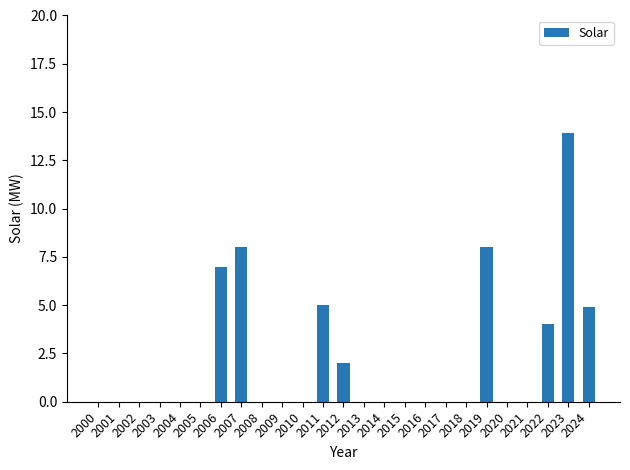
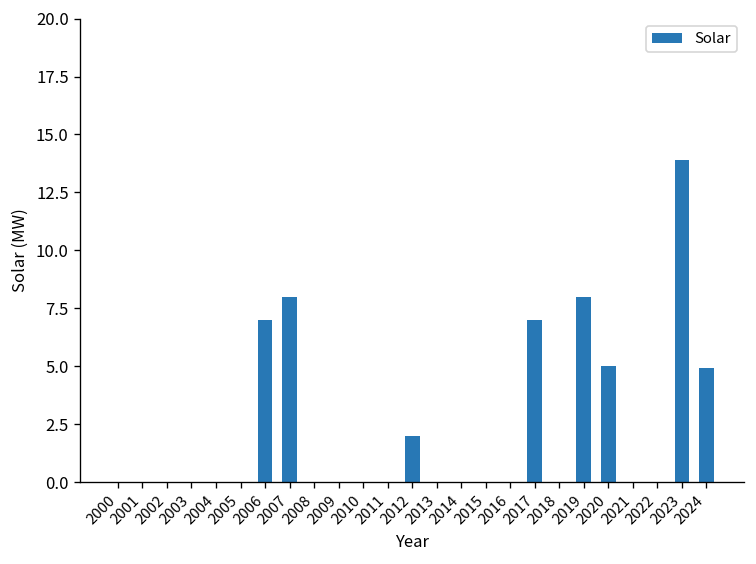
  {
    "2000": 0,
    "2001": 0,
    "2002": 0,
    "2003": 0,
    "2004": 0,
    "2005": 0,
    "2006": 7,
    "2007": 8,
    "2008": 0,
    "2009": 0,
    "2010": 0,
-   "2011": 5,
+   "2011": 0,
    "2012": 2,
    "2013": 0,
    "2014": 0,
    "2015": 0,
    "2016": 0,
-   "2017": 0,
+   "2017": 7,
    "2018": 0,
    "2019": 8,
-   "2020": 0,
+   "2020": 5,
    "2021": 0,
-   "2022": 4,
+   "2022": 0,
    "2023": 14,
    "2024": 5
  }
